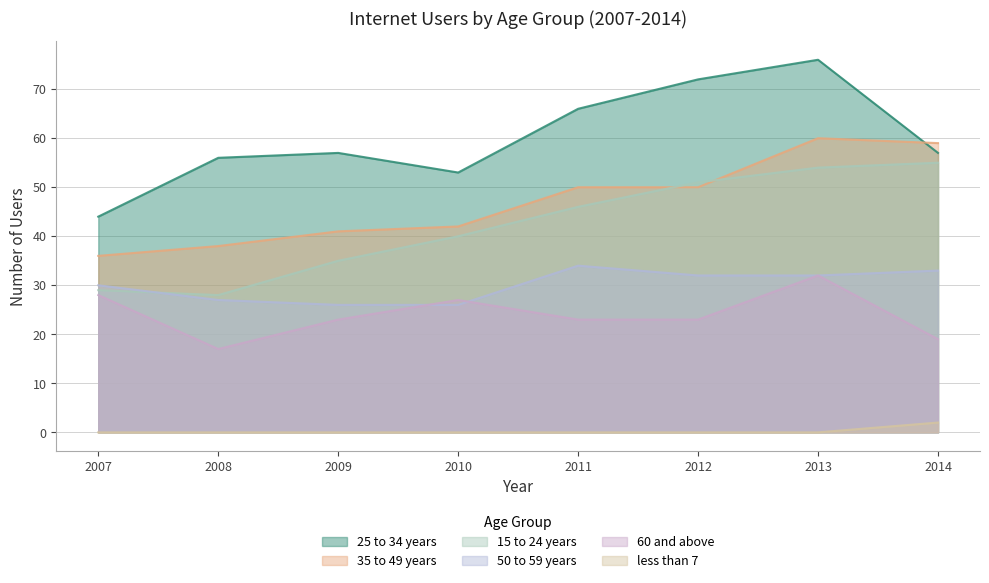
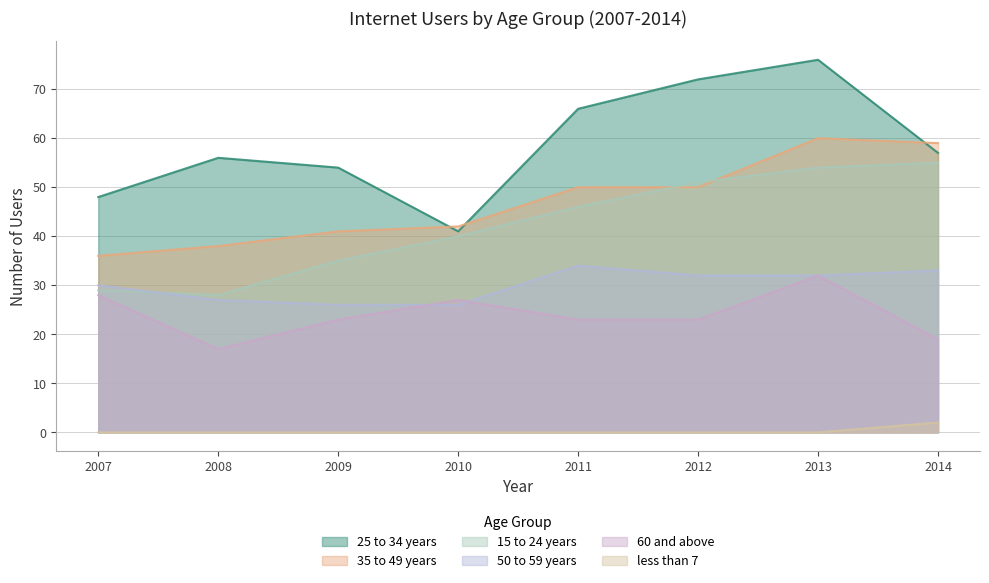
  {
    "25 to 34 years": {
-     "2007": 44,
+     "2007": 48,
      "2008": 56,
-     "2009": 57,
-     "2010": 53,
+     "2009": 54,
+     "2010": 41,
      "2011": 66,
      "2012": 72,
      "2013": 76,
      "2014": 57
    }
  }
